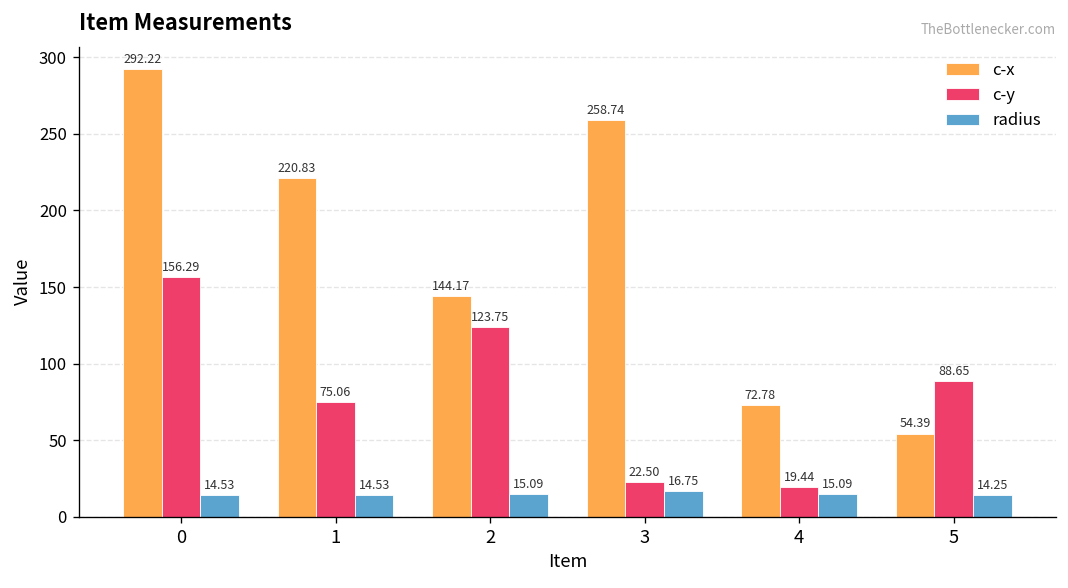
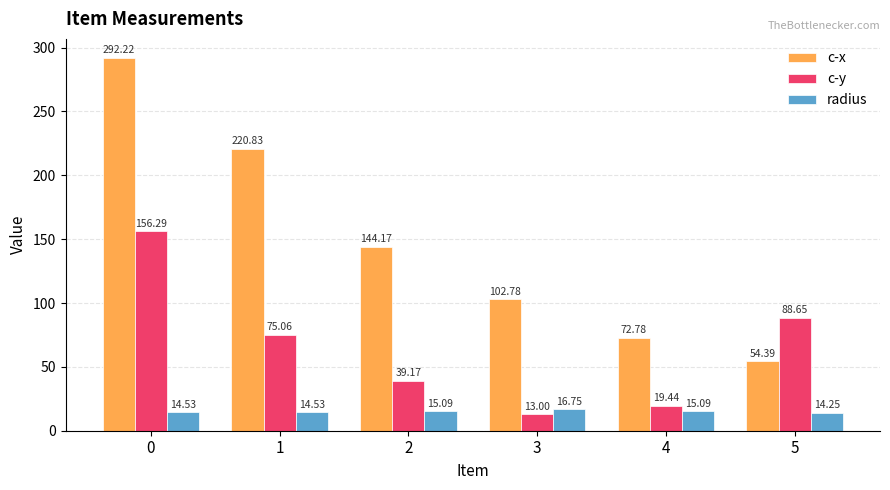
  {
    "c-x": {
      "0": 292.22,
      "1": 220.83,
      "2": 144.17,
-     "3": 258.74,
+     "3": 102.78,
      "4": 72.78,
      "5": 54.39
    },
    "c-y": {
      "0": 156.29,
      "1": 75.06,
-     "2": 123.75,
-     "3": 22.50,
+     "2": 39.17,
+     "3": 13.00,
      "4": 19.44,
      "5": 88.65
    },
    "radius": {
      "0": 14.53,
      "1": 14.53,
      "2": 15.09,
      "3": 16.75,
      "4": 15.09,
      "5": 14.25
    }
  }
